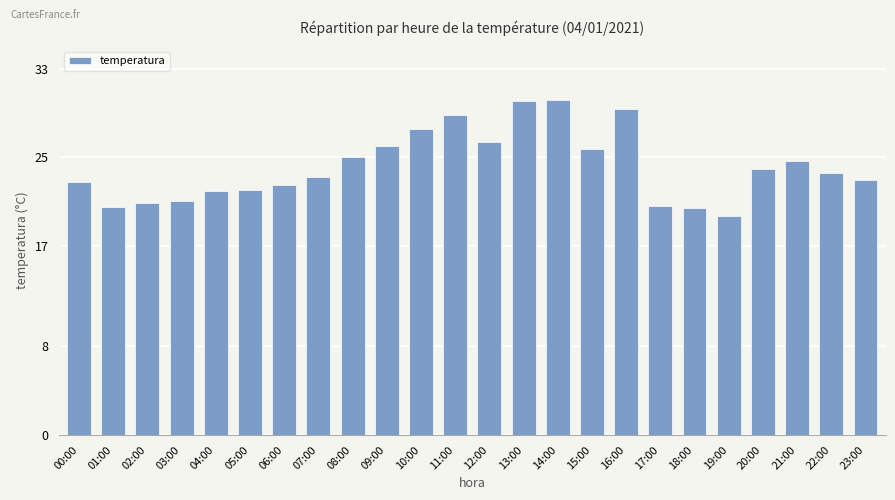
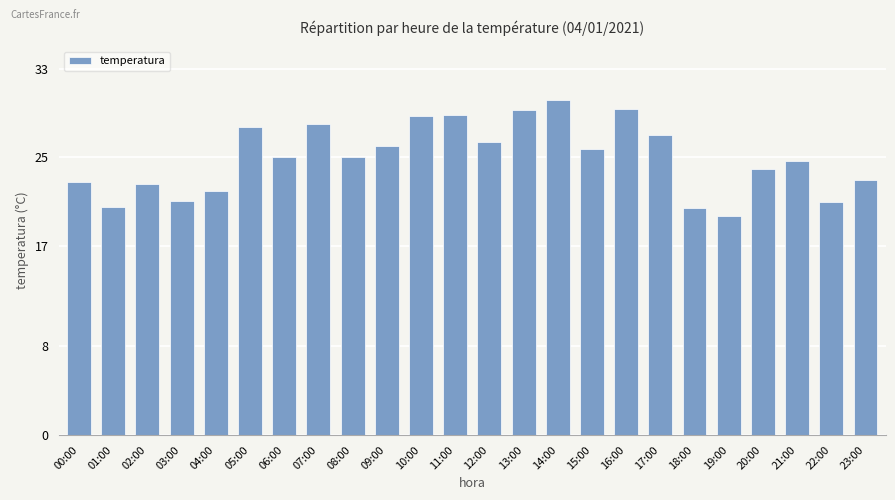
  {
    "00:00": 22.8,
    "01:00": 20.5,
-   "02:00": 20.9,
+   "02:00": 22.6,
    "03:00": 21.1,
    "04:00": 22.0,
-   "05:00": 22.1,
-   "06:00": 22.5,
-   "07:00": 23.2,
+   "05:00": 27.7,
+   "06:00": 25.0,
+   "07:00": 28.0,
    "08:00": 25.0,
    "09:00": 26.0,
-   "10:00": 27.6,
+   "10:00": 28.7,
    "11:00": 28.8,
    "12:00": 26.4,
-   "13:00": 30.1,
+   "13:00": 29.3,
    "14:00": 30.2,
    "15:00": 25.8,
    "16:00": 29.4,
-   "17:00": 20.6,
+   "17:00": 27.0,
    "18:00": 20.4,
    "19:00": 19.7,
    "20:00": 24.0,
    "21:00": 24.7,
-   "22:00": 23.6,
+   "22:00": 21.0,
    "23:00": 23.0
  }
